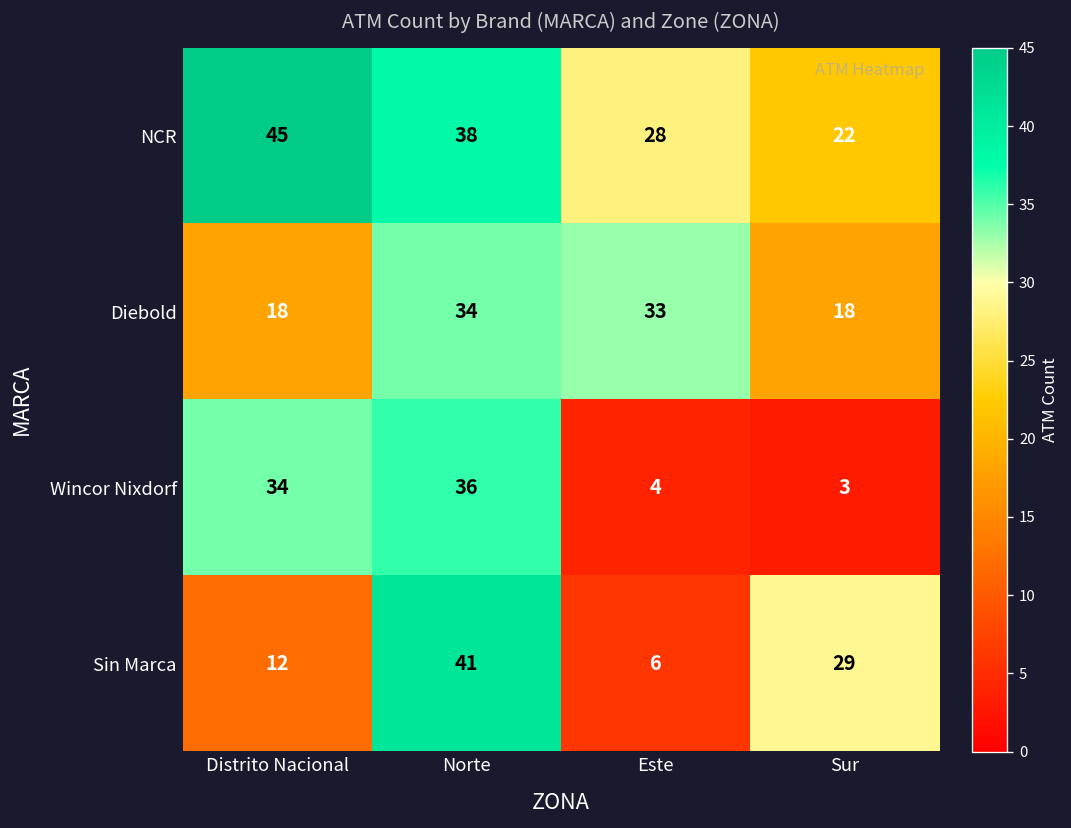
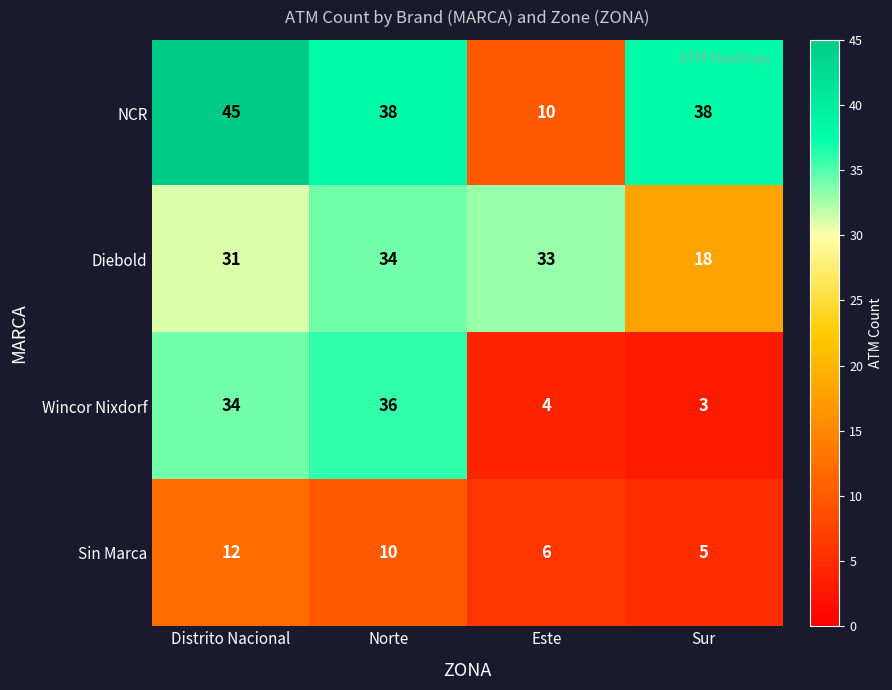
  {
    "NCR": {
      "Distrito Nacional": 45,
      "Norte": 38,
-     "Este": 28,
-     "Sur": 22
+     "Este": 10,
+     "Sur": 38
    },
    "Diebold": {
-     "Distrito Nacional": 18,
+     "Distrito Nacional": 31,
      "Norte": 34,
      "Este": 33,
      "Sur": 18
    },
    "Wincor Nixdorf": {
      "Distrito Nacional": 34,
      "Norte": 36,
      "Este": 4,
      "Sur": 3
    },
    "Sin Marca": {
      "Distrito Nacional": 12,
-     "Norte": 41,
+     "Norte": 10,
      "Este": 6,
-     "Sur": 29
+     "Sur": 5
    }
  }
